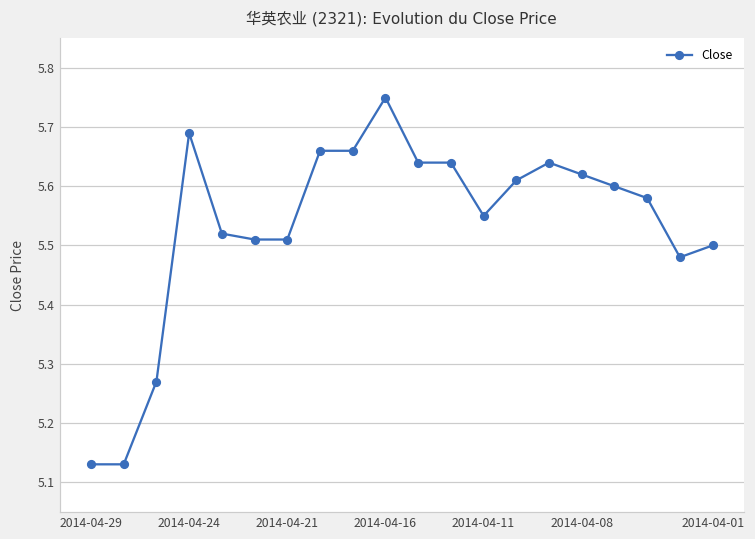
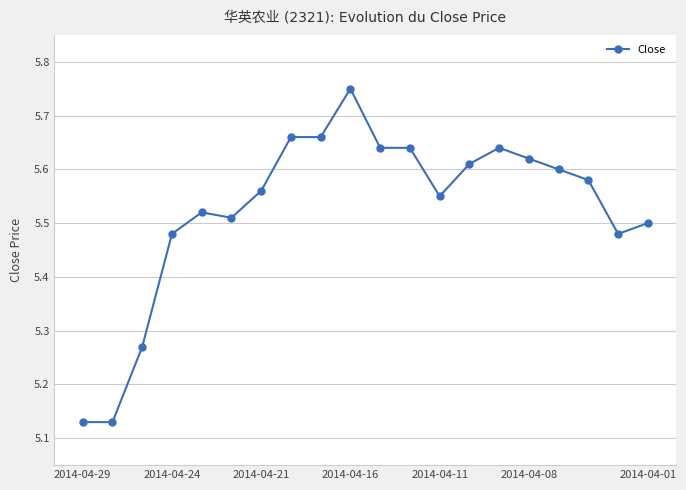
  {
    "2014-04-29": 5.13,
-   "2014-04-24": 5.69,
-   "2014-04-21": 5.51,
+   "2014-04-24": 5.48,
+   "2014-04-21": 5.56,
    "2014-04-16": 5.75,
    "2014-04-11": 5.55,
    "2014-04-08": 5.62,
    "2014-04-01": 5.50
  }
